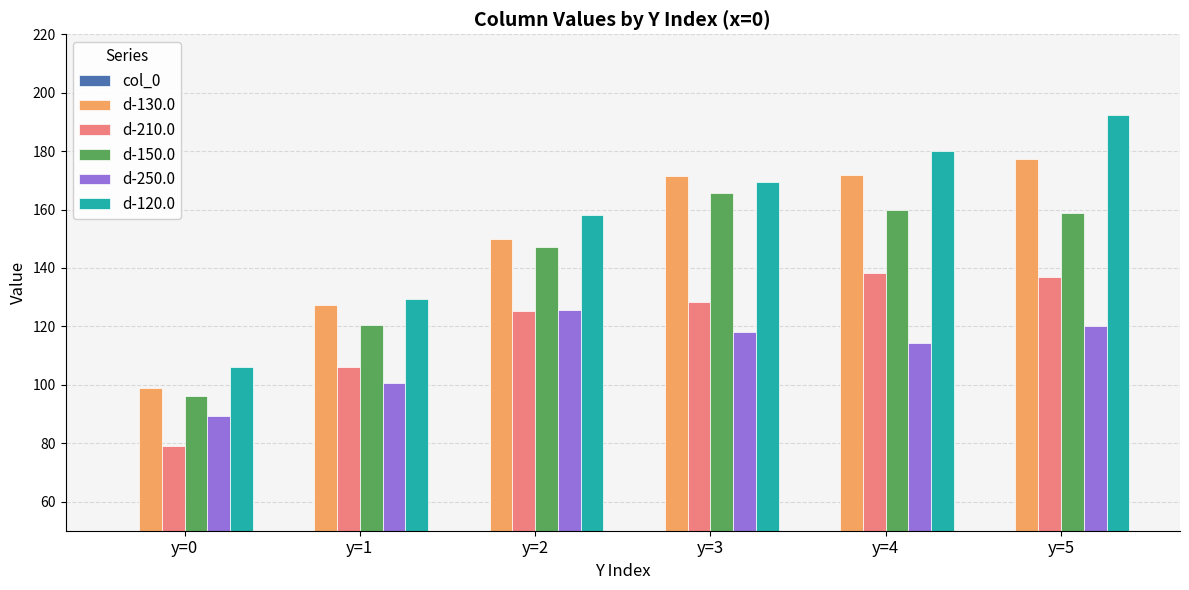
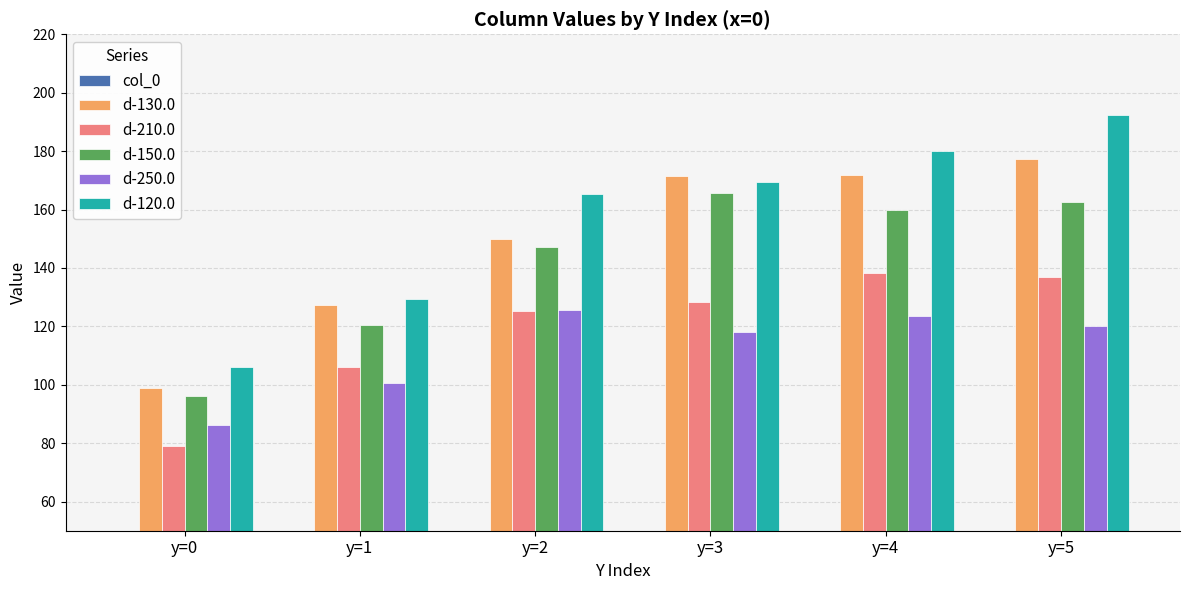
  {
    "d-150.0": {
      "y=0": 96,
      "y=1": 121,
      "y=2": 147,
      "y=3": 166,
      "y=4": 160,
-     "y=5": 159
+     "y=5": 163
    },
    "d-250.0": {
-     "y=0": 89,
+     "y=0": 86,
      "y=1": 101,
      "y=2": 126,
      "y=3": 118,
-     "y=4": 114,
+     "y=4": 124,
      "y=5": 120
    },
    "d-120.0": {
      "y=0": 106,
      "y=1": 129,
-     "y=2": 158,
+     "y=2": 165,
      "y=3": 169,
      "y=4": 180,
      "y=5": 192
    }
  }
